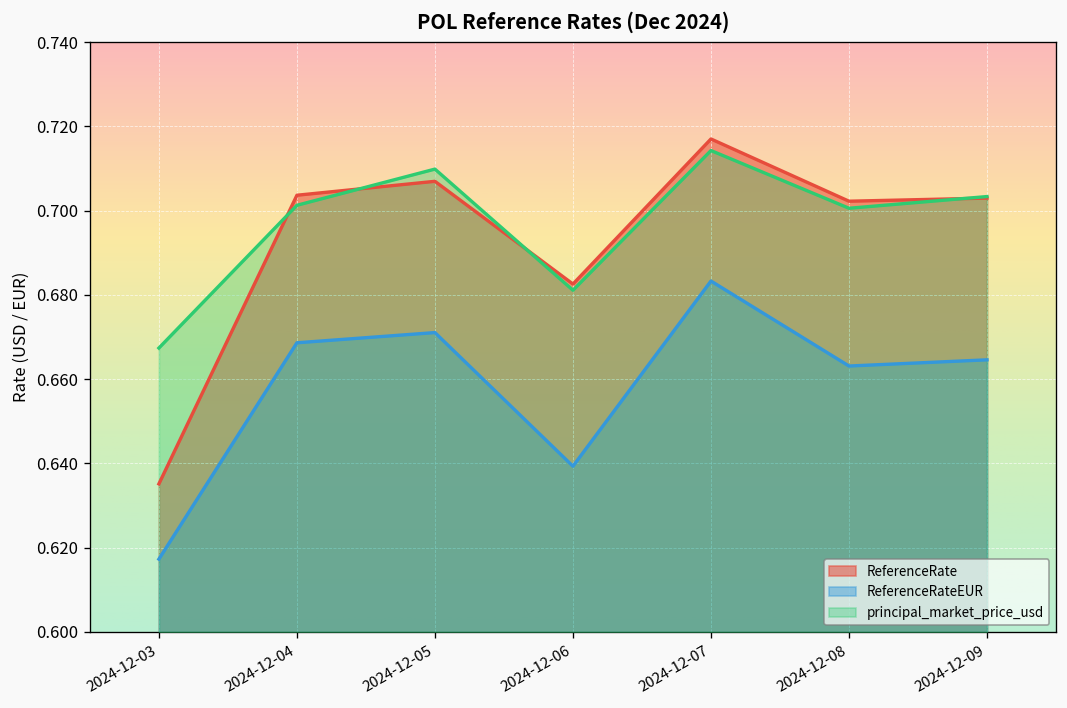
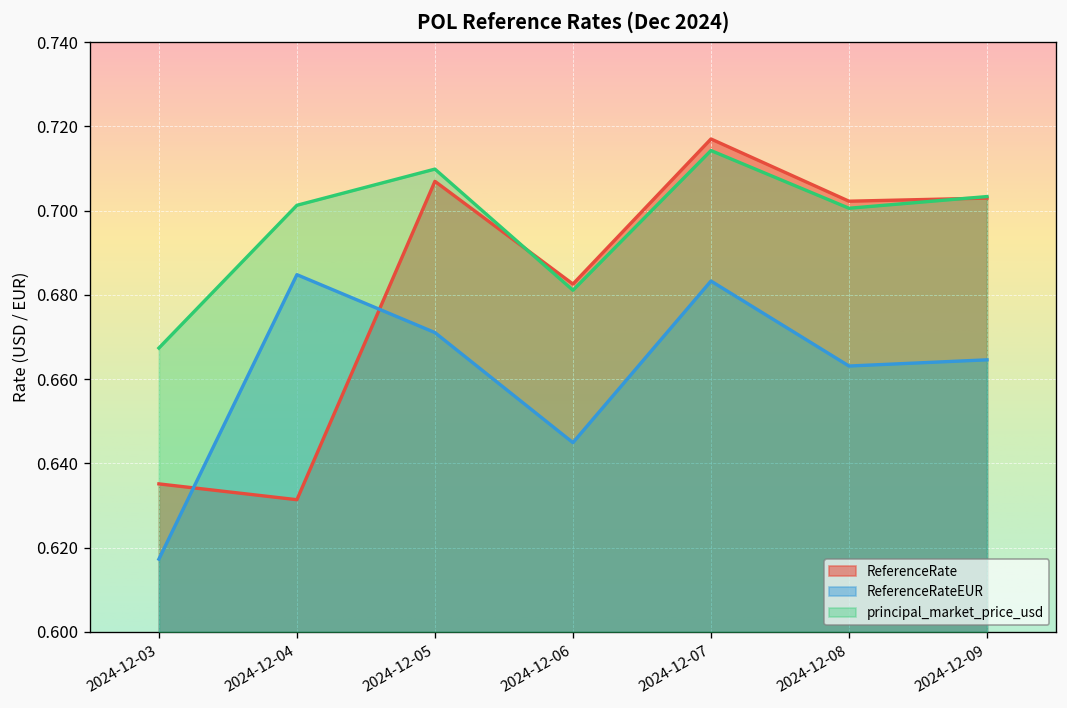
  {
    "ReferenceRate": {
      "2024-12-03": 0.635,
-     "2024-12-04": 0.704,
+     "2024-12-04": 0.631,
      "2024-12-05": 0.707,
      "2024-12-06": 0.683,
      "2024-12-07": 0.717,
      "2024-12-08": 0.702
    },
    "ReferenceRateEUR": {
      "2024-12-03": 0.617,
-     "2024-12-04": 0.669,
+     "2024-12-04": 0.685,
      "2024-12-05": 0.671,
-     "2024-12-06": 0.639,
+     "2024-12-06": 0.645,
      "2024-12-07": 0.683,
      "2024-12-08": 0.663,
      "2024-12-09": 0.665
    },
    "principal_market_price_usd": {
      "2024-12-03": 0.667,
      "2024-12-04": 0.701,
      "2024-12-05": 0.710,
      "2024-12-06": 0.681,
      "2024-12-07": 0.714,
      "2024-12-08": 0.701
    }
  }
